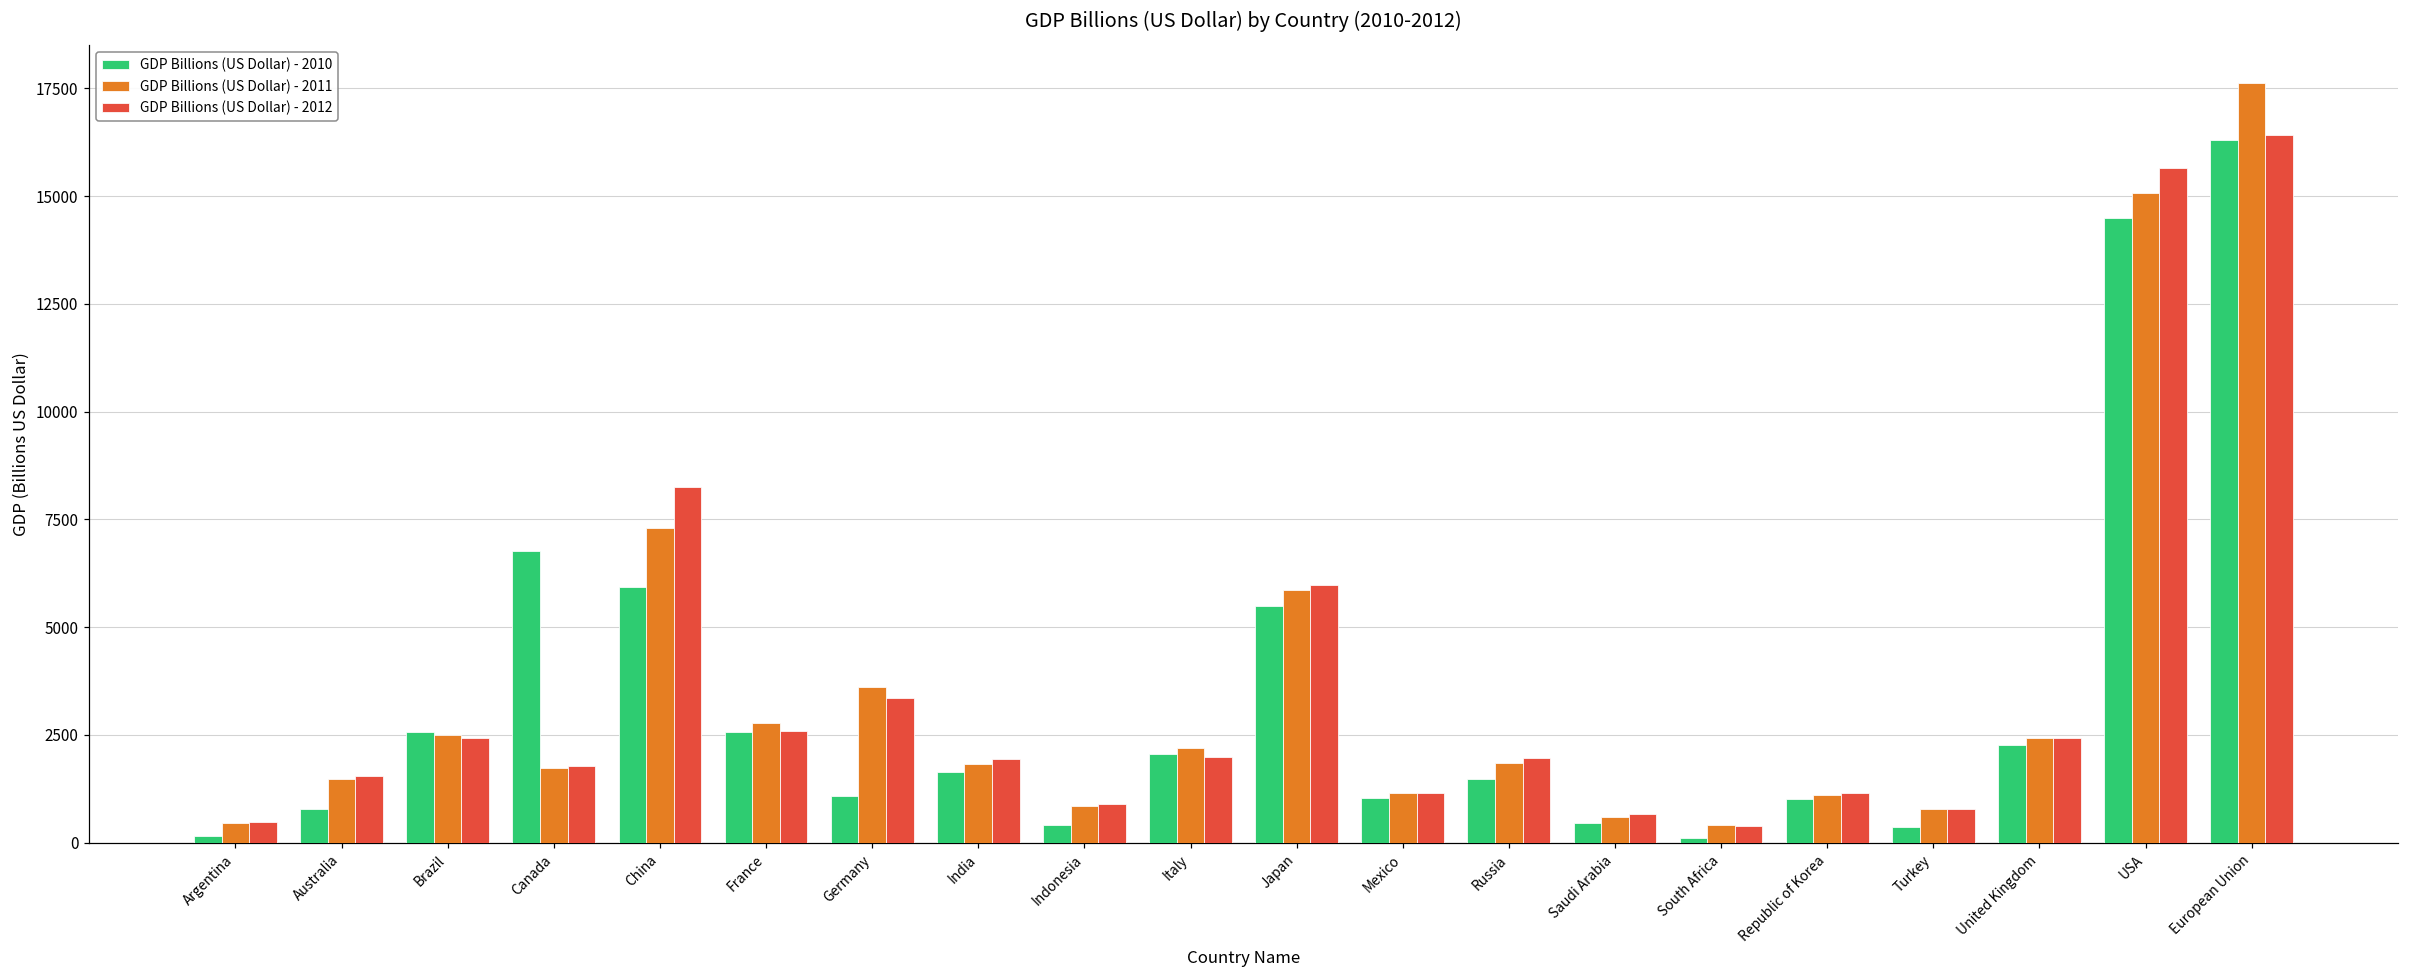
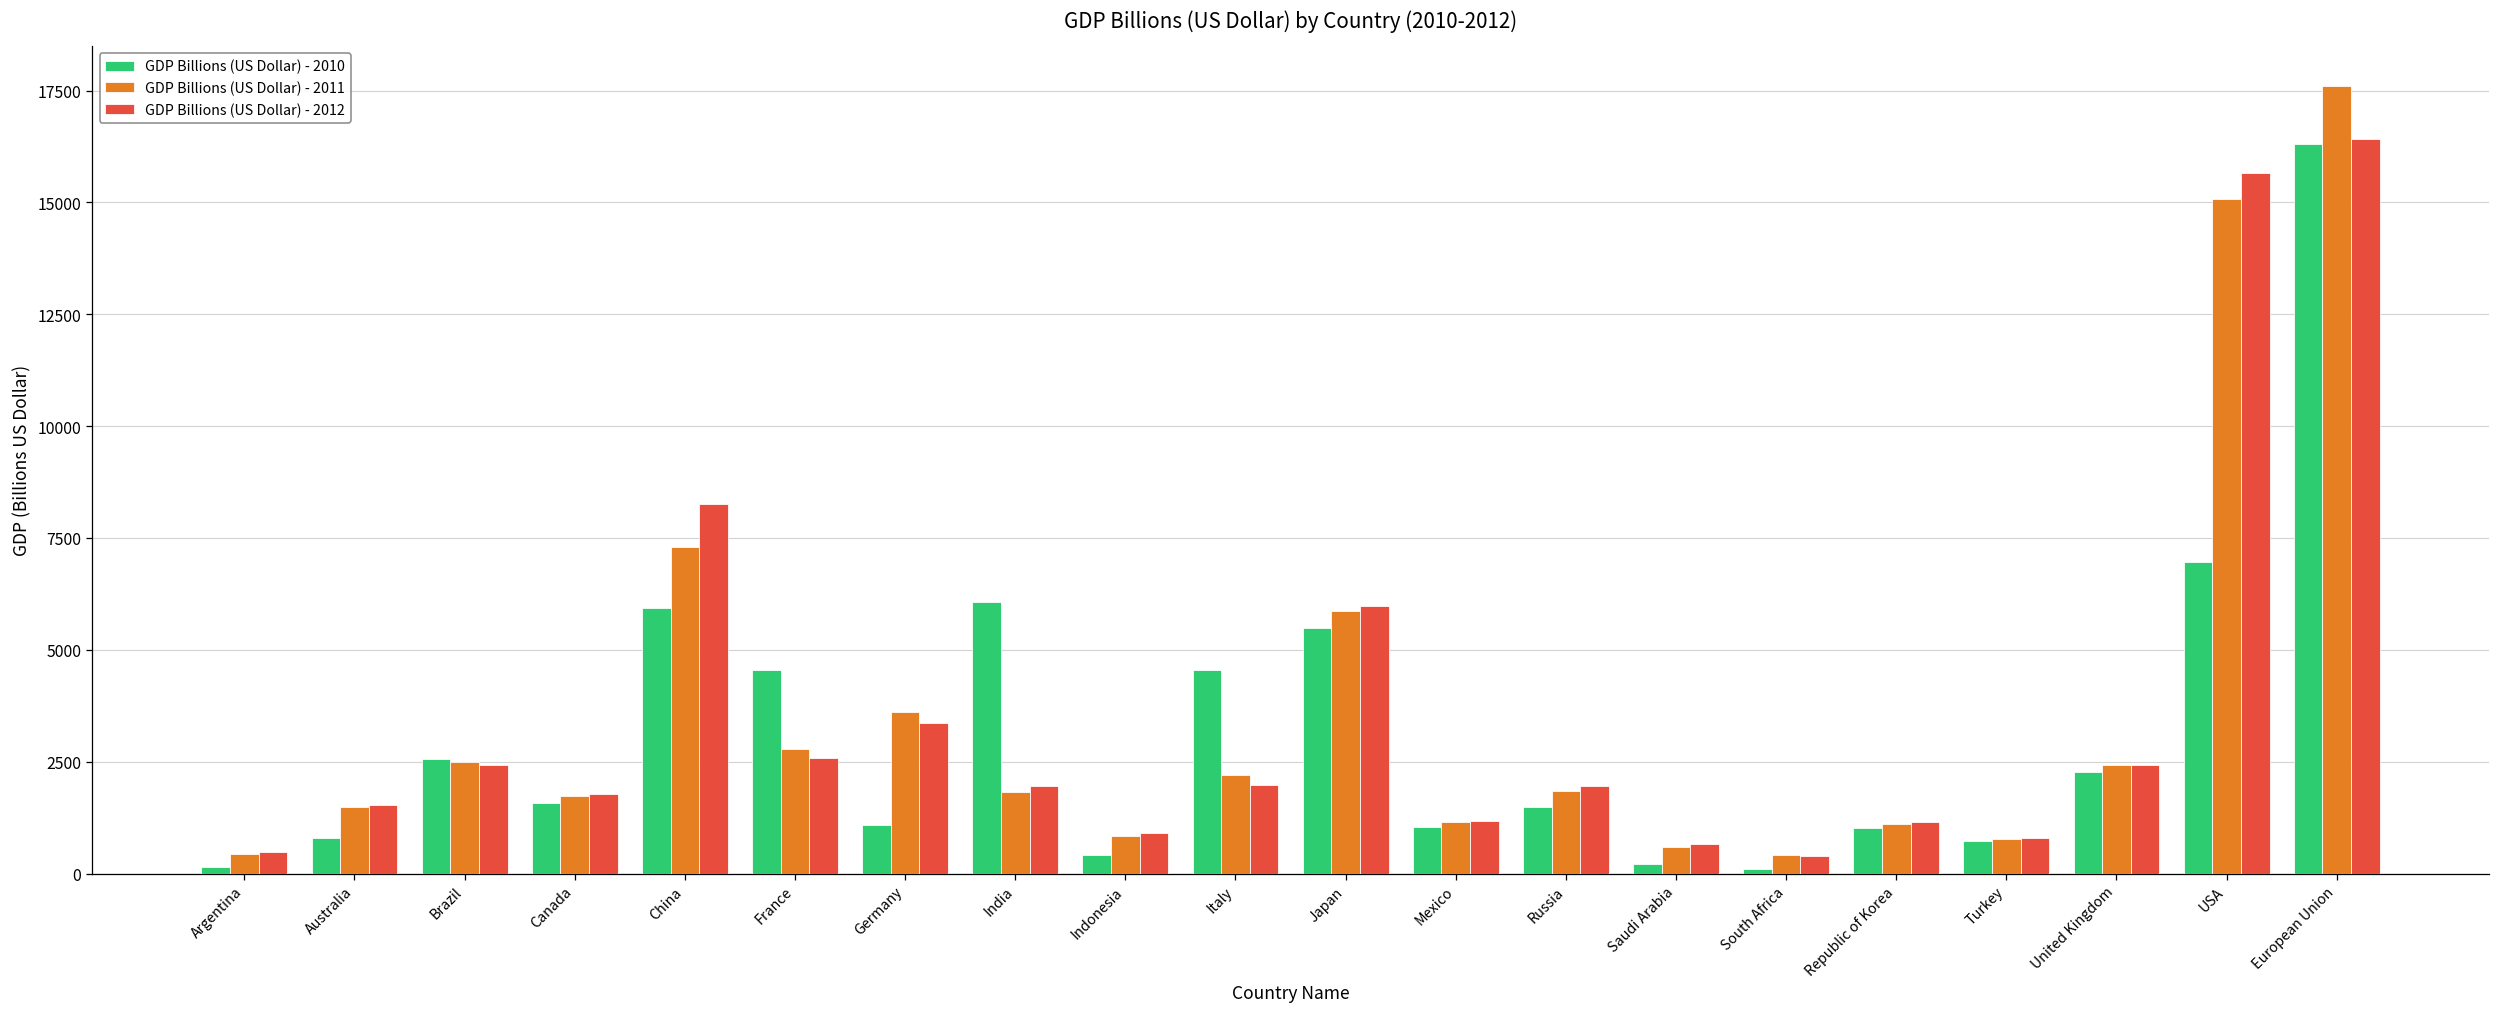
  {
    "GDP Billions (US Dollar) - 2010": {
      "Argentina": 200,
      "Australia": 800,
      "Brazil": 2600,
-     "Canada": 6800,
+     "Canada": 1600,
      "China": 5900,
-     "France": 2600,
+     "France": 4600,
      "Germany": 1100,
-     "India": 1600,
+     "India": 6100,
      "Indonesia": 400,
-     "Italy": 2100,
+     "Italy": 4600,
      "Japan": 5500,
      "Mexico": 1000,
      "Russia": 1500,
-     "Saudi Arabia": 500,
+     "Saudi Arabia": 200,
      "South Africa": 100,
      "Republic of Korea": 1000,
-     "Turkey": 400,
+     "Turkey": 700,
      "United Kingdom": 2300,
-     "USA": 14500,
+     "USA": 7000,
      "European Union": 16300
    }
  }
